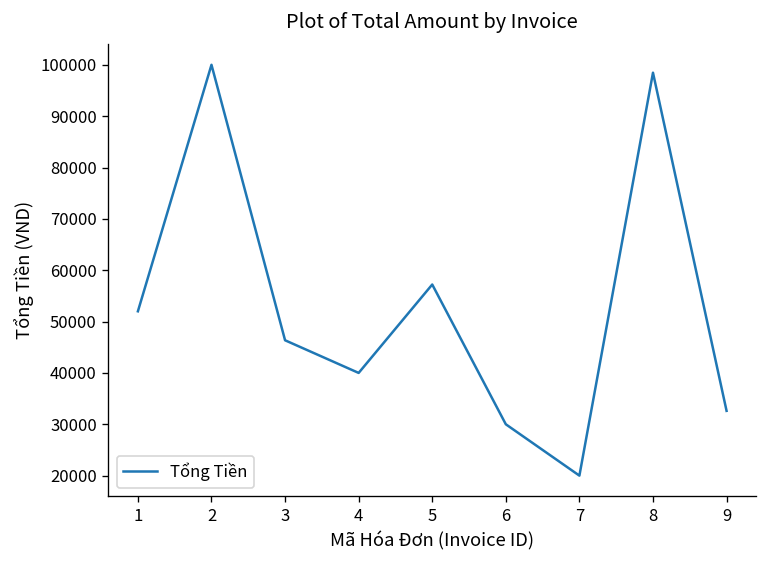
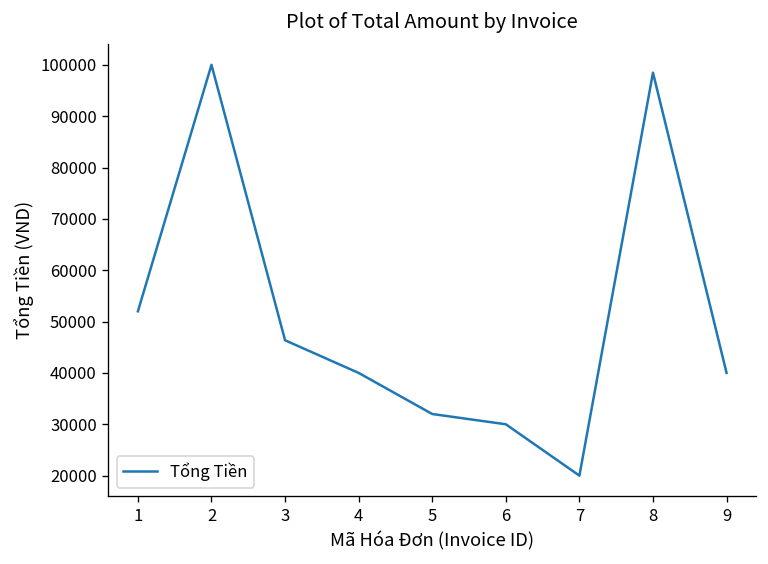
  {
    "1": 52000,
    "2": 100000,
    "3": 46000,
    "4": 40000,
-   "5": 57000,
+   "5": 32000,
    "6": 30000,
    "7": 20000,
    "8": 98000,
-   "9": 33000
+   "9": 40000
  }
